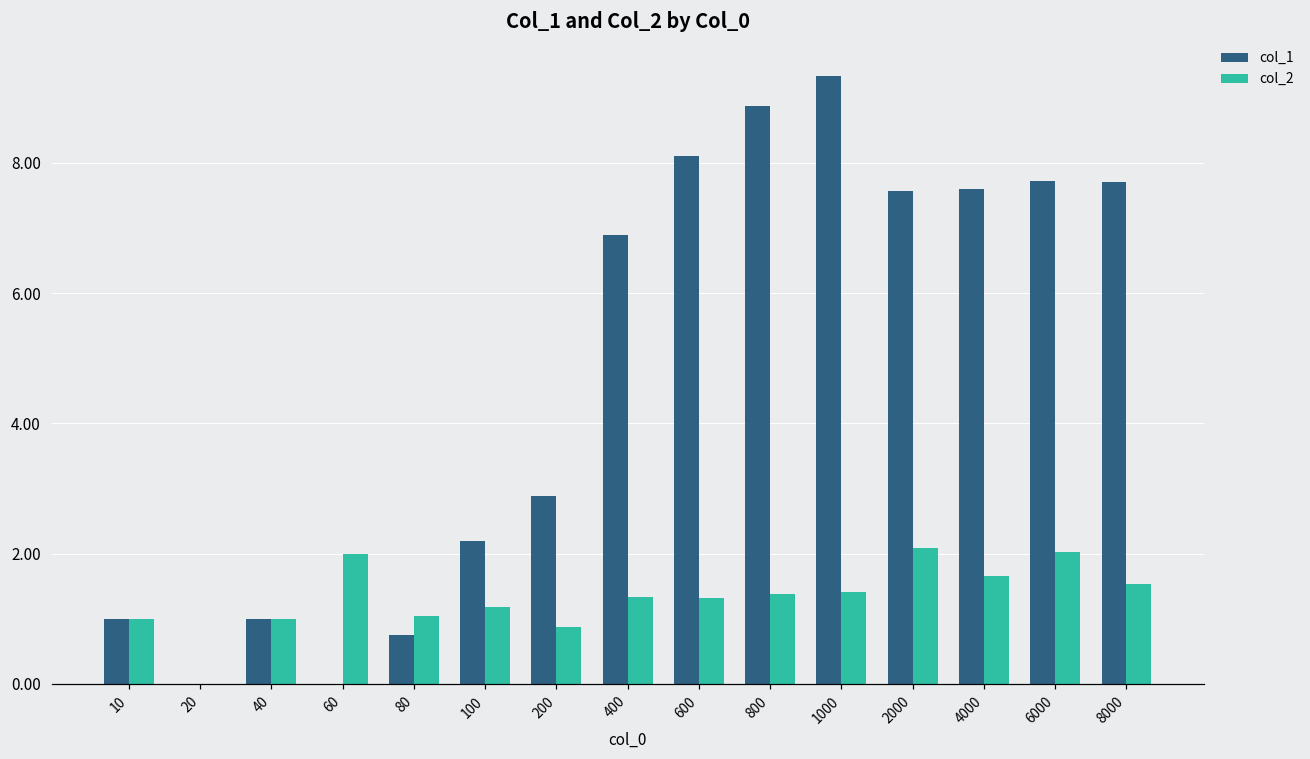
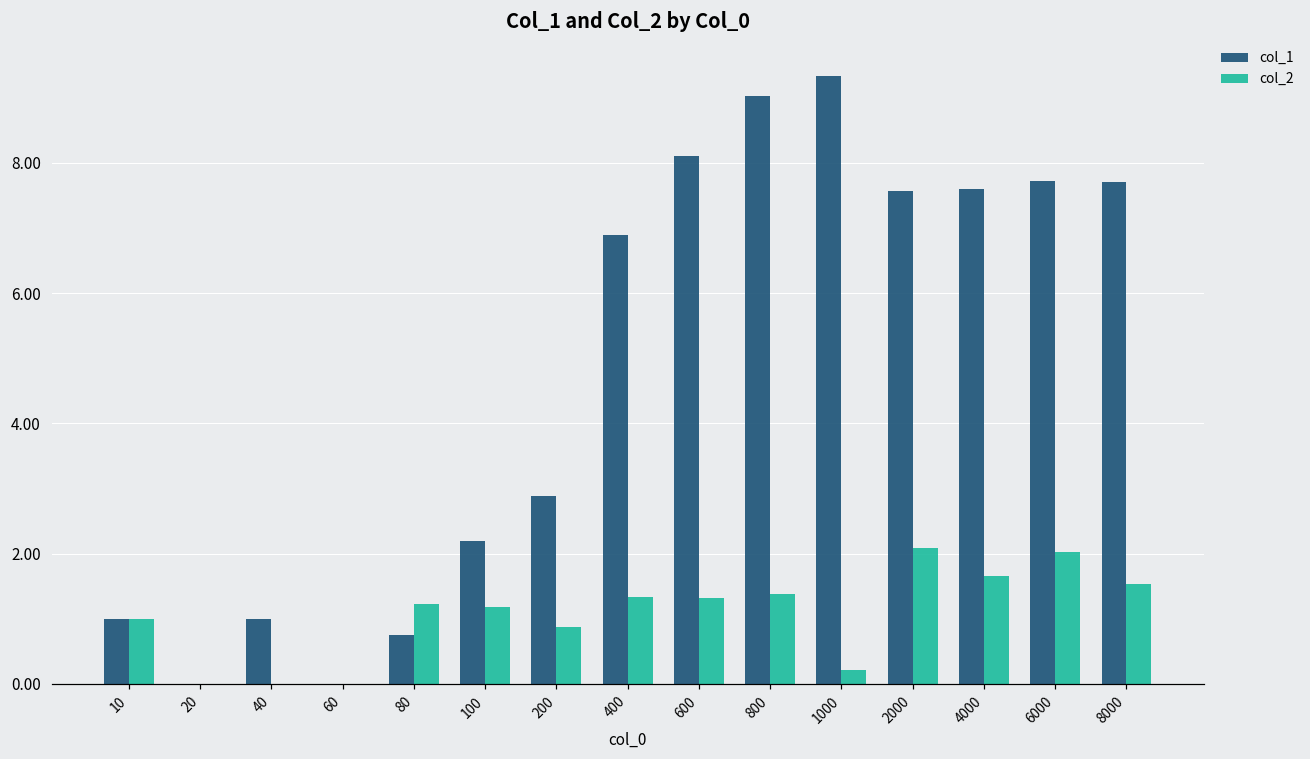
  {
    "col_1": {
      "10": 1.0,
      "20": 0.0,
      "40": 1.0,
      "60": 0.0,
      "80": 0.7,
      "100": 2.2,
      "200": 2.9,
      "400": 6.9,
      "600": 8.1,
-     "800": 8.9,
+     "800": 9.0,
      "1000": 9.3,
      "2000": 7.6,
      "4000": 7.6,
      "6000": 7.7,
      "8000": 7.7
    },
    "col_2": {
      "10": 1.0,
      "20": 0.0,
-     "40": 1,
-     "60": 2,
-     "80": 1.0,
+     "40": 0,
+     "60": 0,
+     "80": 1.2,
      "100": 1.2,
      "200": 0.9,
      "400": 1.3,
      "600": 1.3,
      "800": 1.4,
-     "1000": 1.4,
+     "1000": 0.2,
      "2000": 2.1,
      "4000": 1.6,
      "6000": 2.0,
      "8000": 1.5
    }
  }
